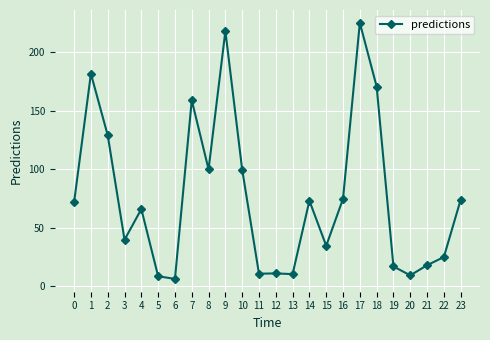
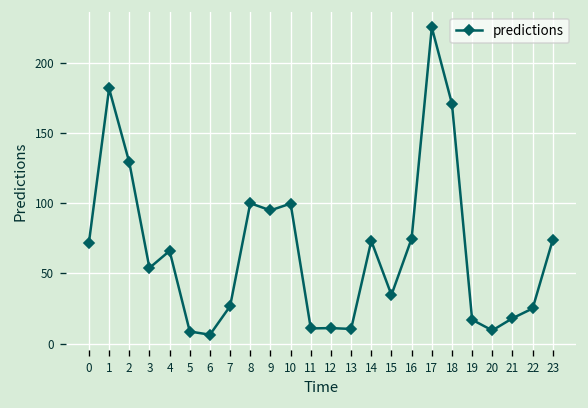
  {
    "0": 72,
    "1": 182,
    "2": 129,
-   "3": 40,
+   "3": 54,
    "4": 66,
    "5": 9,
    "6": 6,
-   "7": 159,
+   "7": 27,
    "8": 100,
-   "9": 218,
+   "9": 95,
    "10": 100,
    "11": 11,
    "12": 11,
    "13": 11,
    "14": 73,
    "15": 35,
    "16": 75,
    "17": 225,
    "18": 171,
    "19": 17,
    "20": 9,
    "21": 18,
    "22": 25,
    "23": 74
  }
